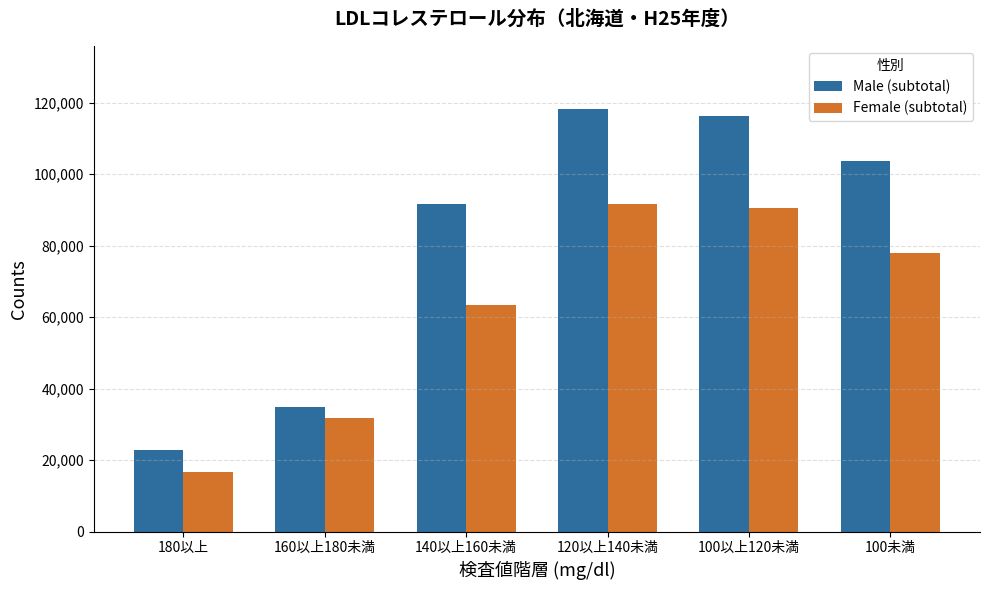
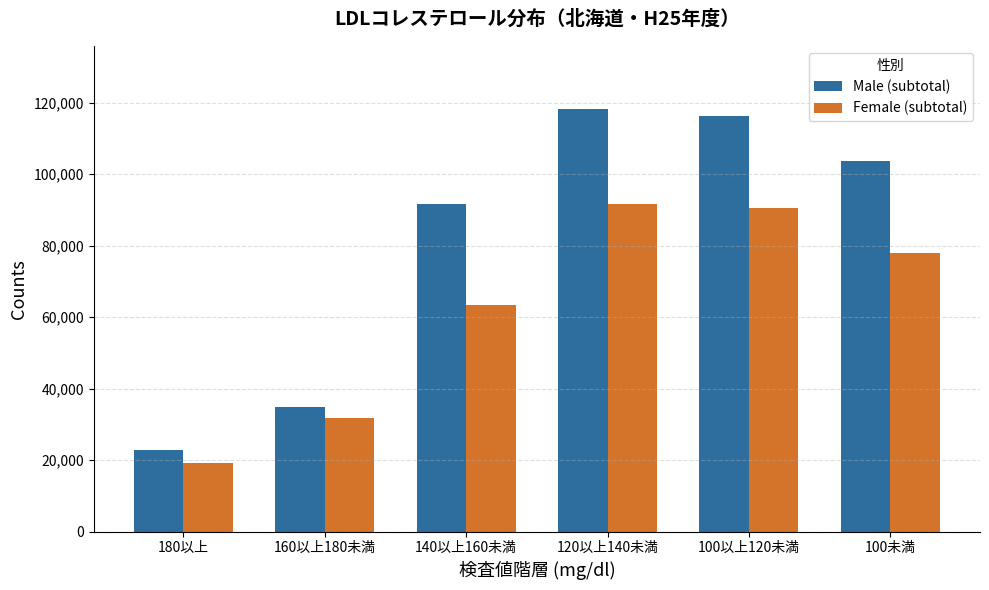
  {
    "Male (subtotal)": {
      "180以上": "23,000",
      "160以上180未満": "35,000",
      "140以上160未満": "92,000",
      "120以上140未満": "118,000",
      "100以上120未満": "116,000",
      "100未満": "104,000"
    },
    "Female (subtotal)": {
-     "180以上": "17,000",
+     "180以上": "19,000",
      "160以上180未満": "32,000",
      "140以上160未満": "63,000",
      "120以上140未満": "92,000",
      "100以上120未満": "91,000",
      "100未満": "78,000"
    }
  }
